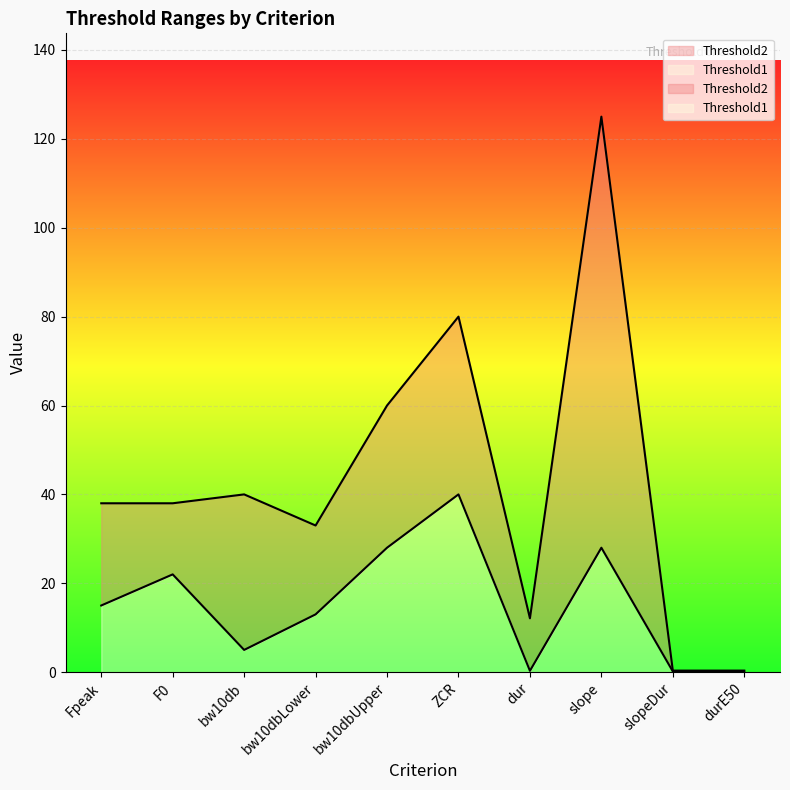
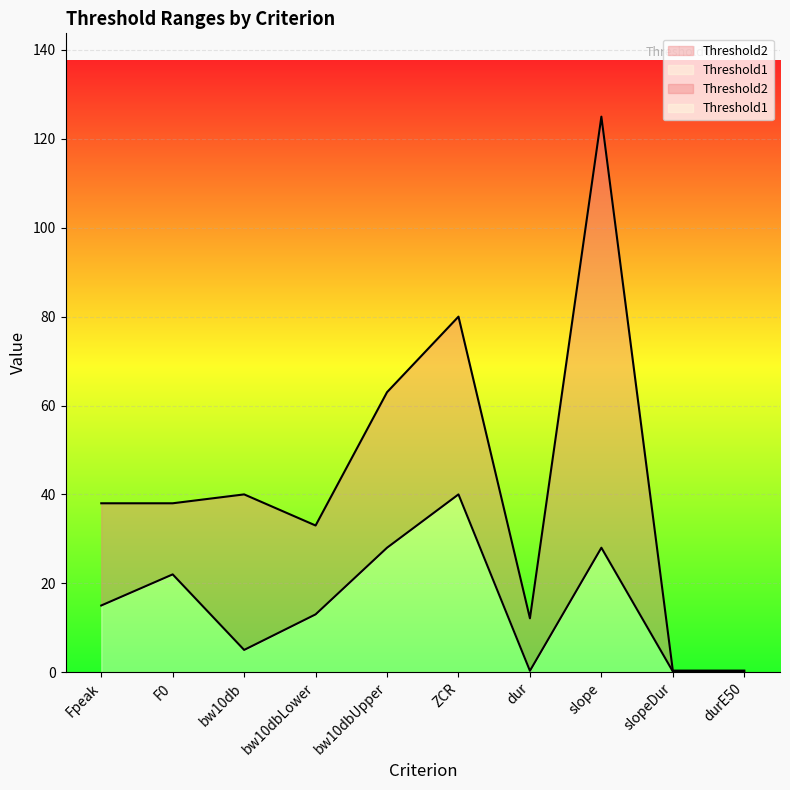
  {
    "Threshold1": {
      "Fpeak": 15,
      "F0": 22,
      "bw10db": 5,
      "bw10dbLower": 13,
      "bw10dbUpper": 28,
      "ZCR": 40,
      "dur": 0,
      "slope": 28
    },
    "Threshold2": {
      "Fpeak": 38,
      "F0": 38,
      "bw10db": 40,
      "bw10dbLower": 33,
-     "bw10dbUpper": 60,
+     "bw10dbUpper": 63,
      "ZCR": 80,
      "dur": 12,
      "slope": 125
    }
  }
